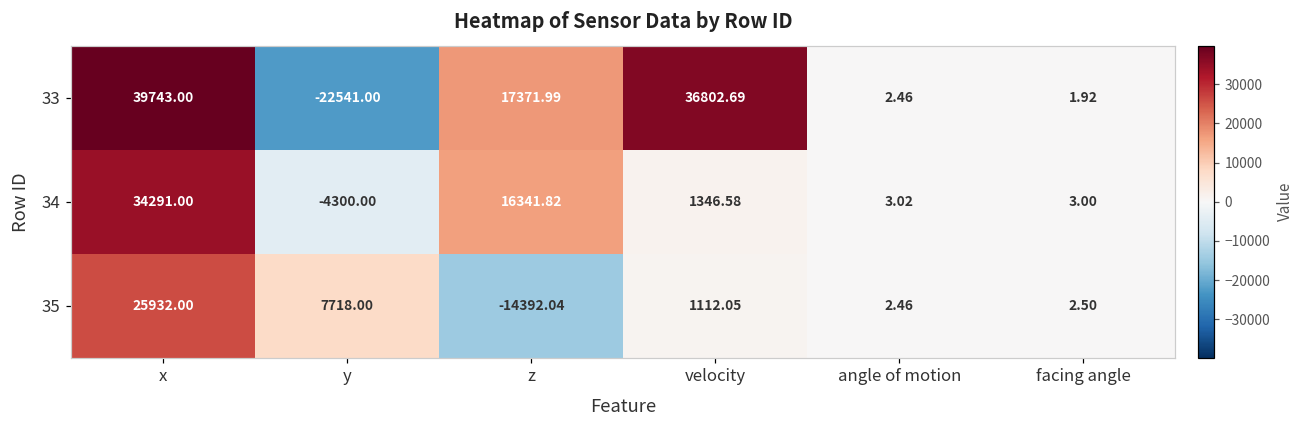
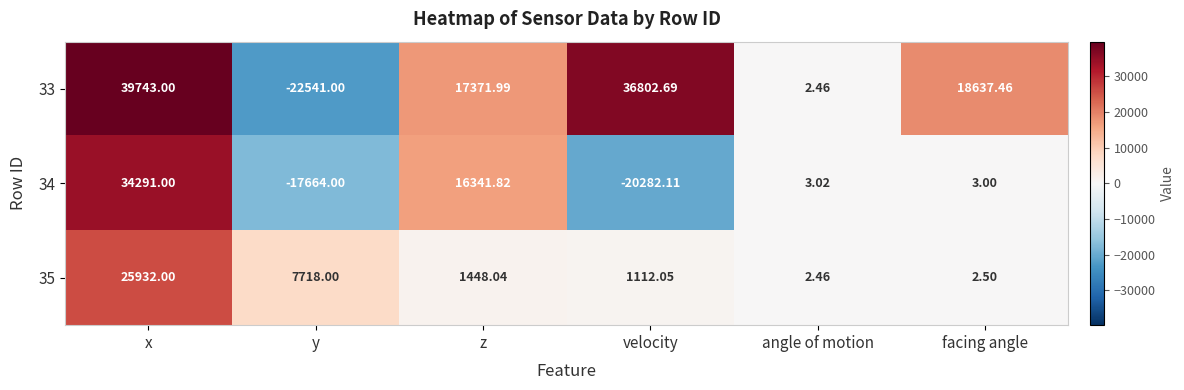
  {
    "33": {
      "x": 39743.00,
      "y": -22541.00,
      "z": 17371.99,
      "velocity": 36802.69,
      "angle of motion": 2.46,
-     "facing angle": 1.92
+     "facing angle": 18637.46
    },
    "34": {
      "x": 34291.00,
-     "y": -4300.00,
+     "y": -17664.00,
      "z": 16341.82,
-     "velocity": 1346.58,
+     "velocity": -20282.11,
      "angle of motion": 3.02,
      "facing angle": 3.00
    },
    "35": {
      "x": 25932.00,
      "y": 7718.00,
-     "z": -14392.04,
+     "z": 1448.04,
      "velocity": 1112.05,
      "angle of motion": 2.46,
      "facing angle": 2.50
    }
  }
